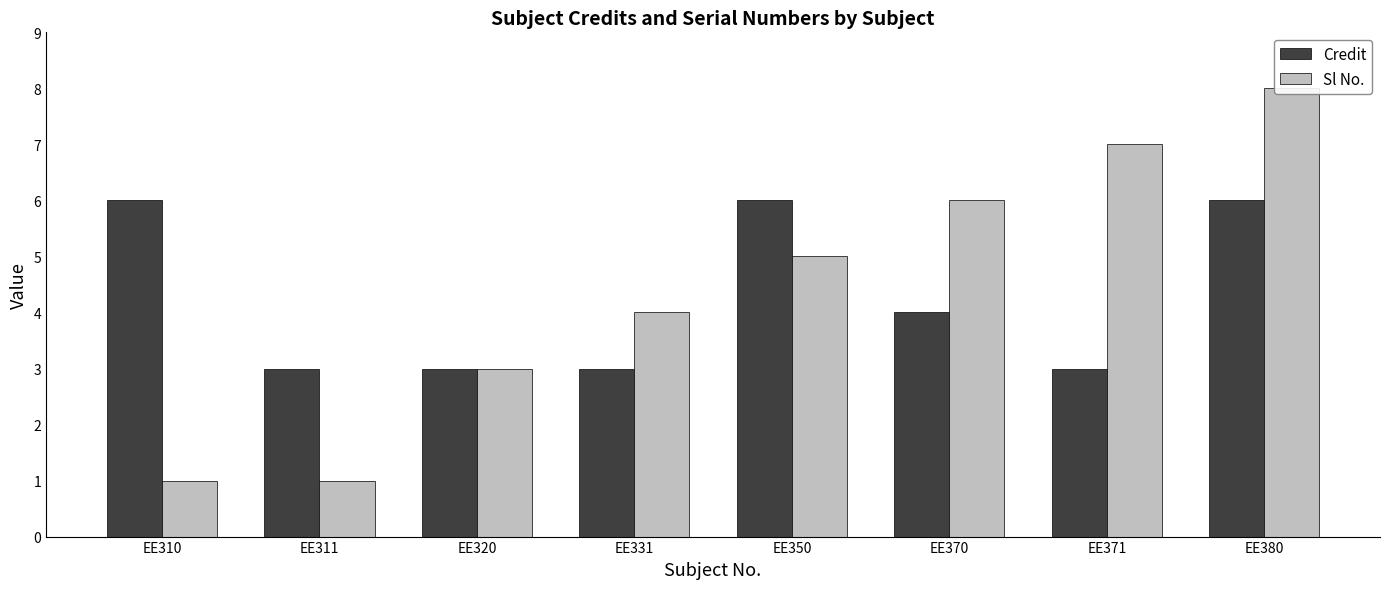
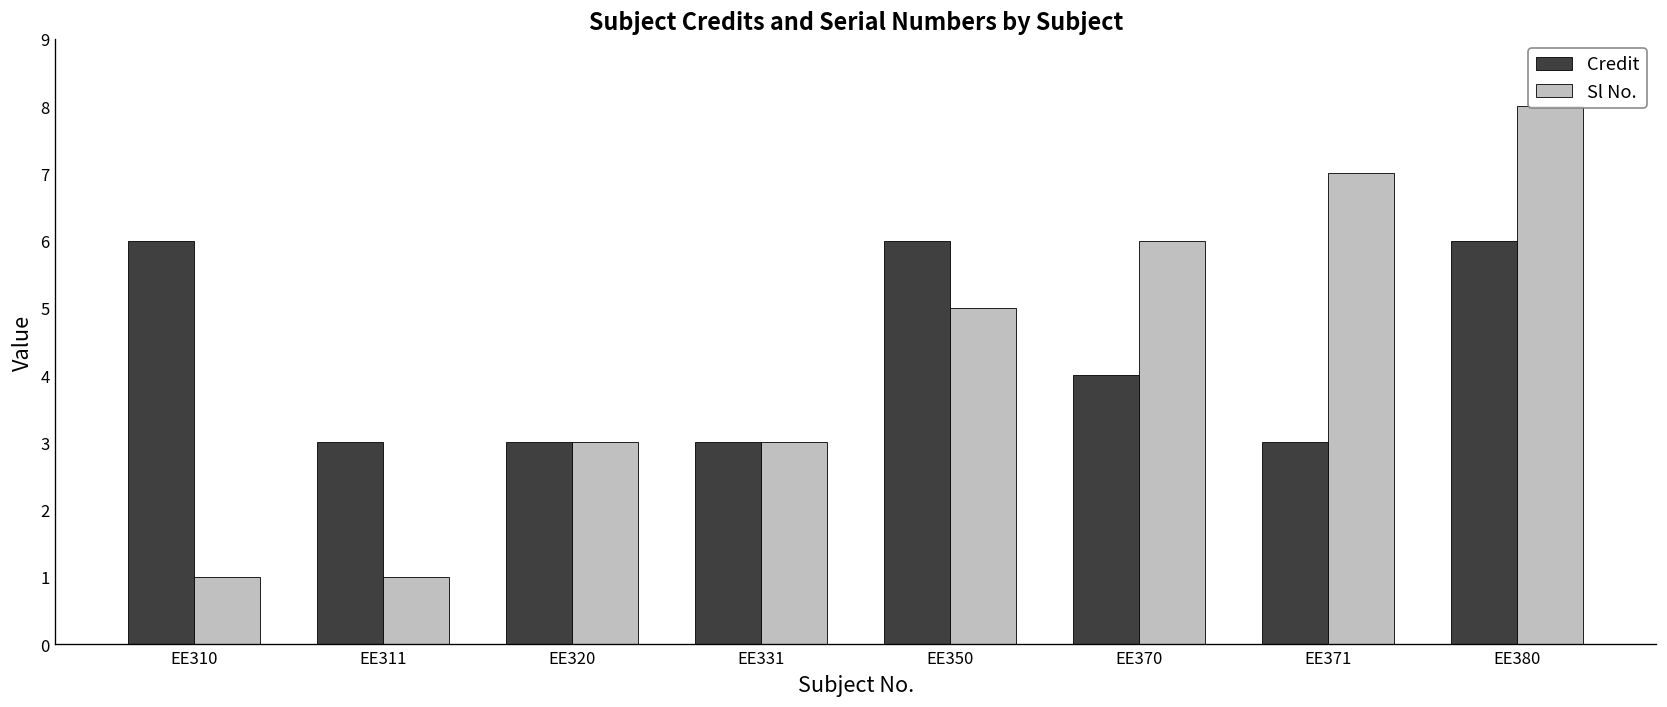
  {
    "Credit": {
      "EE310": 6,
      "EE311": 3,
      "EE320": 3,
      "EE331": 3,
      "EE350": 6,
      "EE370": 4,
      "EE371": 3,
      "EE380": 6
    },
    "Sl No.": {
      "EE310": 1,
      "EE311": 1,
      "EE320": 3,
-     "EE331": 4,
+     "EE331": 3,
      "EE350": 5,
      "EE370": 6,
      "EE371": 7
    }
  }
